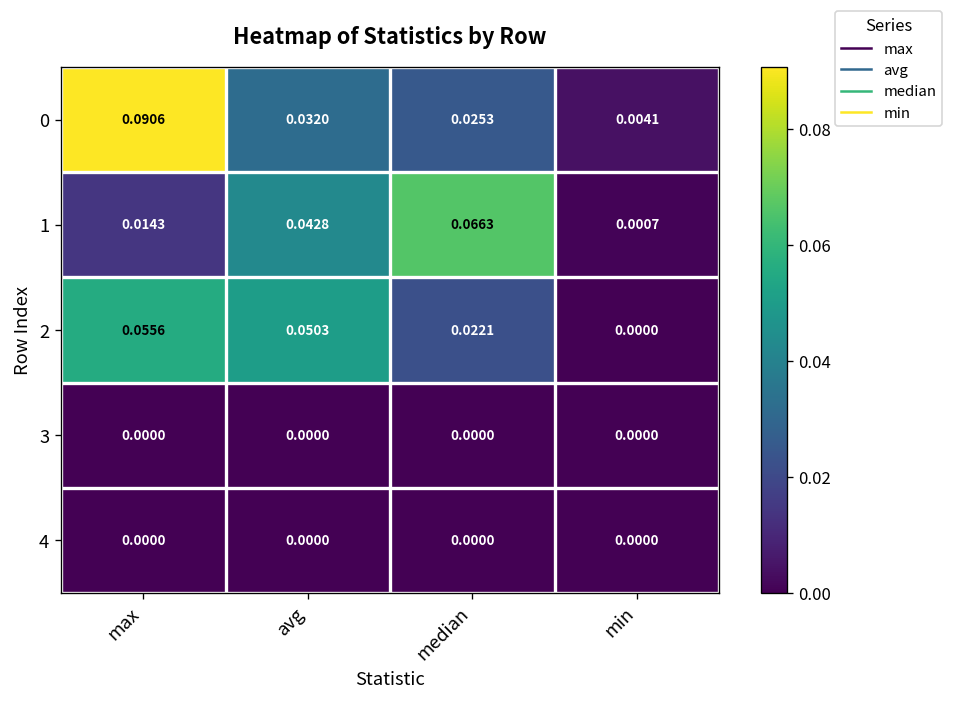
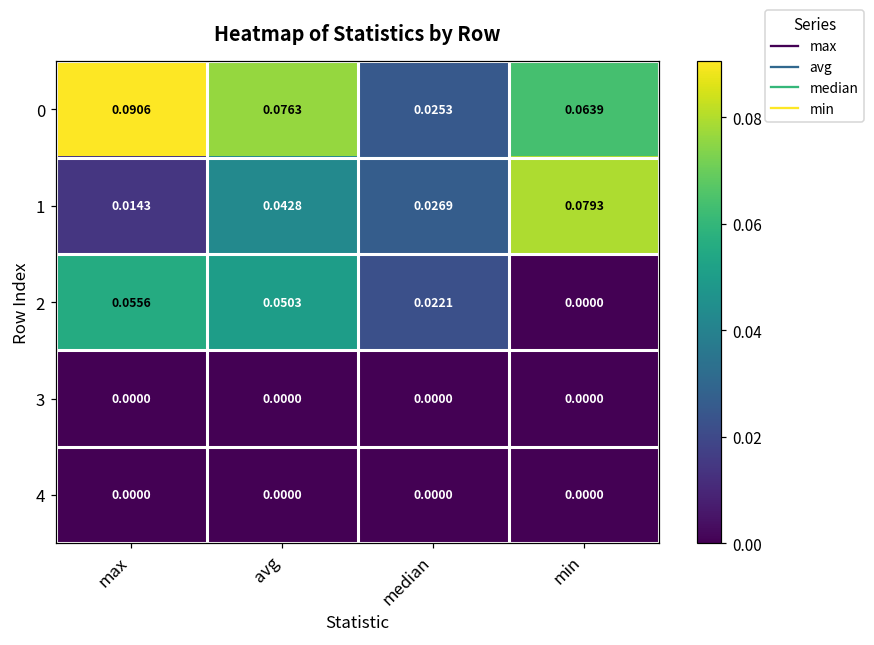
  {
    "0": {
      "max": 0.0906,
-     "avg": 0.0320,
+     "avg": 0.0763,
      "median": 0.0253,
-     "min": 0.0041
+     "min": 0.0639
    },
    "1": {
      "max": 0.0143,
      "avg": 0.0428,
-     "median": 0.0663,
-     "min": 0.0007
+     "median": 0.0269,
+     "min": 0.0793
    },
    "2": {
      "max": 0.0556,
      "avg": 0.0503,
      "median": 0.0221,
      "min": 0.0000
    },
    "3": {
      "max": 0.0000,
      "avg": 0.0000,
      "median": 0.0000,
      "min": 0.0000
    },
    "4": {
      "max": 0.0000,
      "avg": 0.0000,
      "median": 0.0000,
      "min": 0.0000
    }
  }
